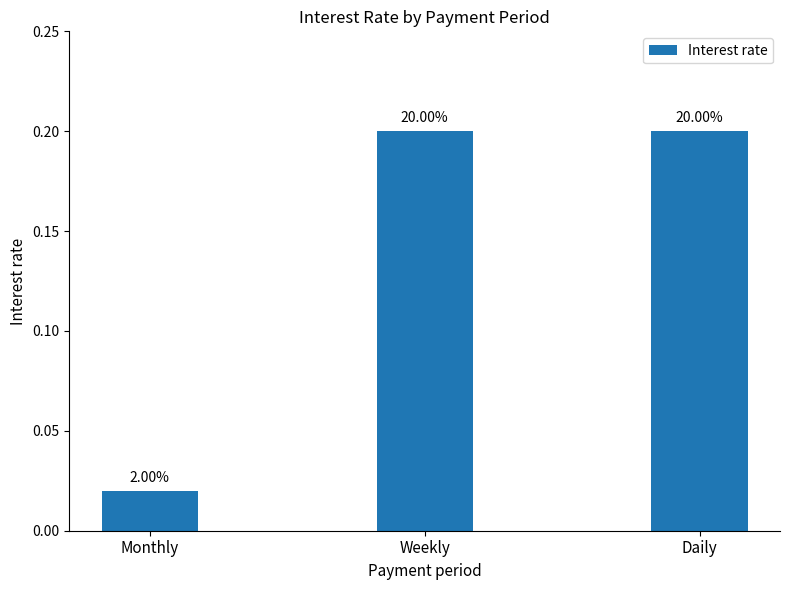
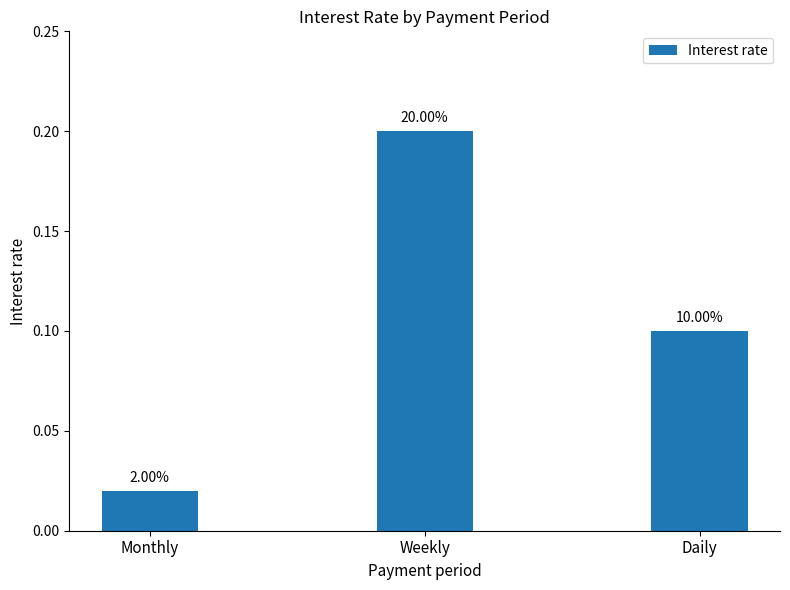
  {
    "Monthly": "2.00%",
    "Weekly": "20.00%",
-   "Daily": "20.00%"
+   "Daily": "10.00%"
  }
